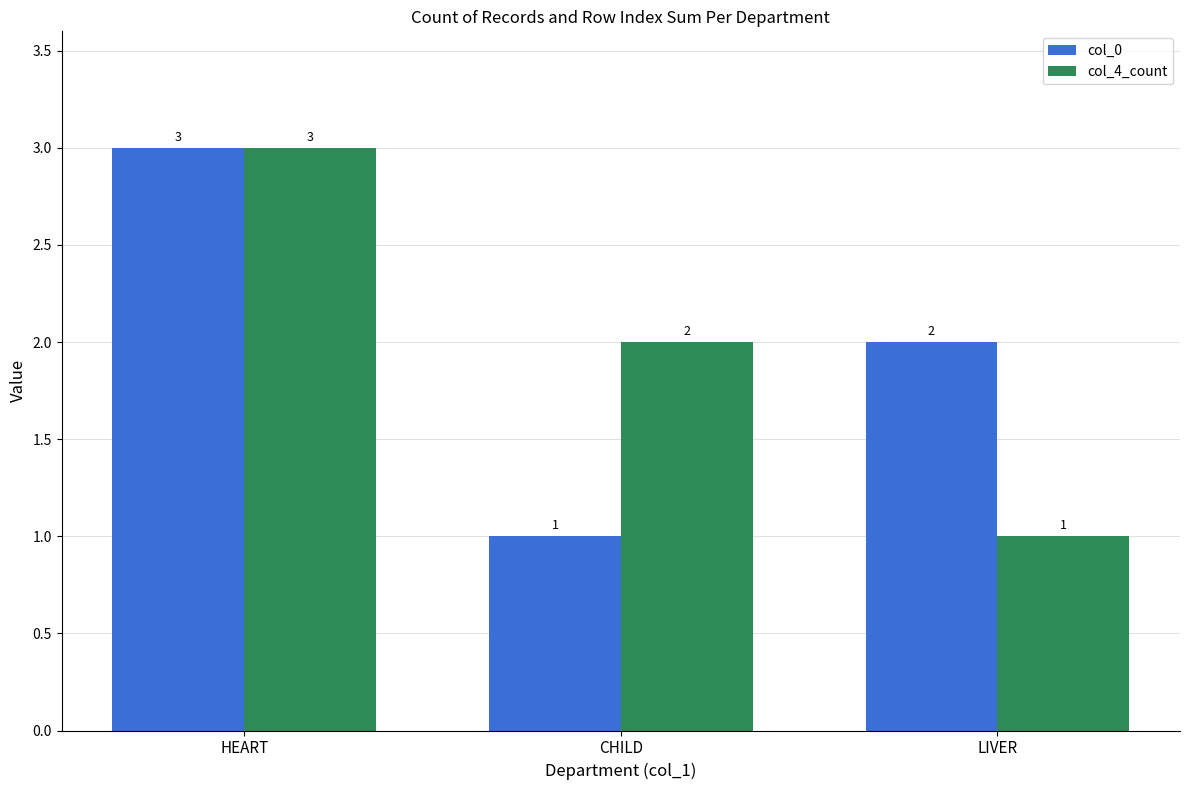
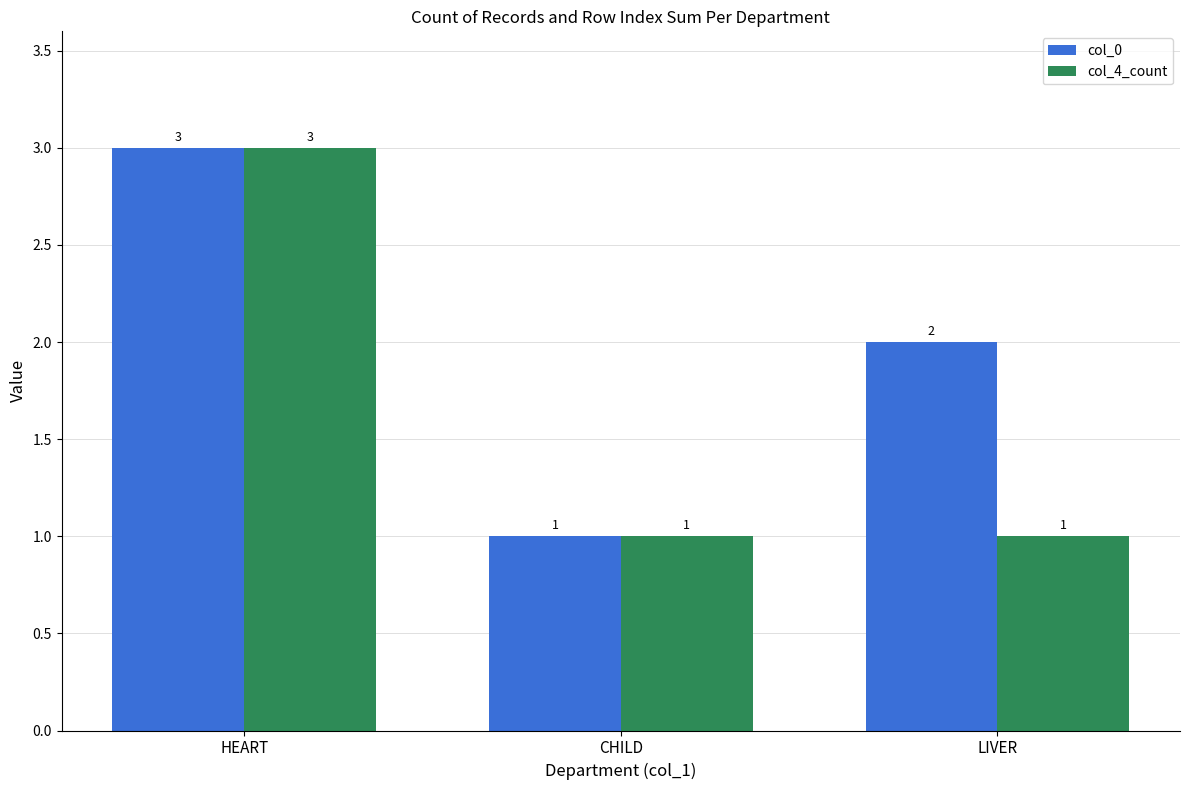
  {
    "col_0": {
      "HEART": 3,
      "CHILD": 1,
      "LIVER": 2
    },
    "col_4_count": {
      "HEART": 3,
-     "CHILD": 2,
+     "CHILD": 1,
      "LIVER": 1
    }
  }
